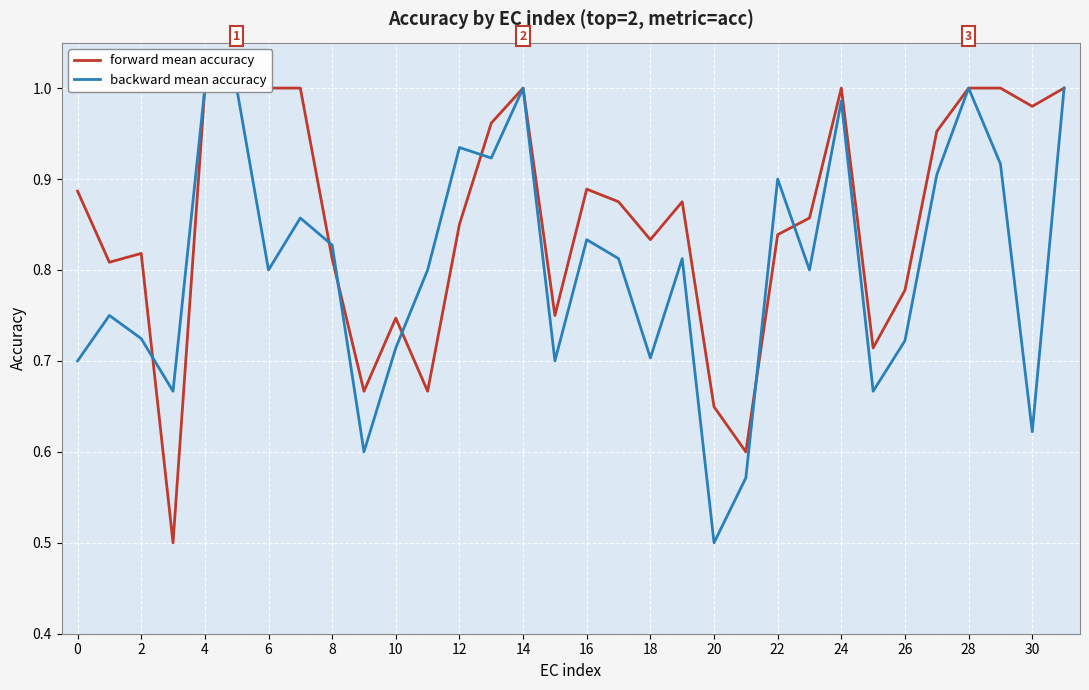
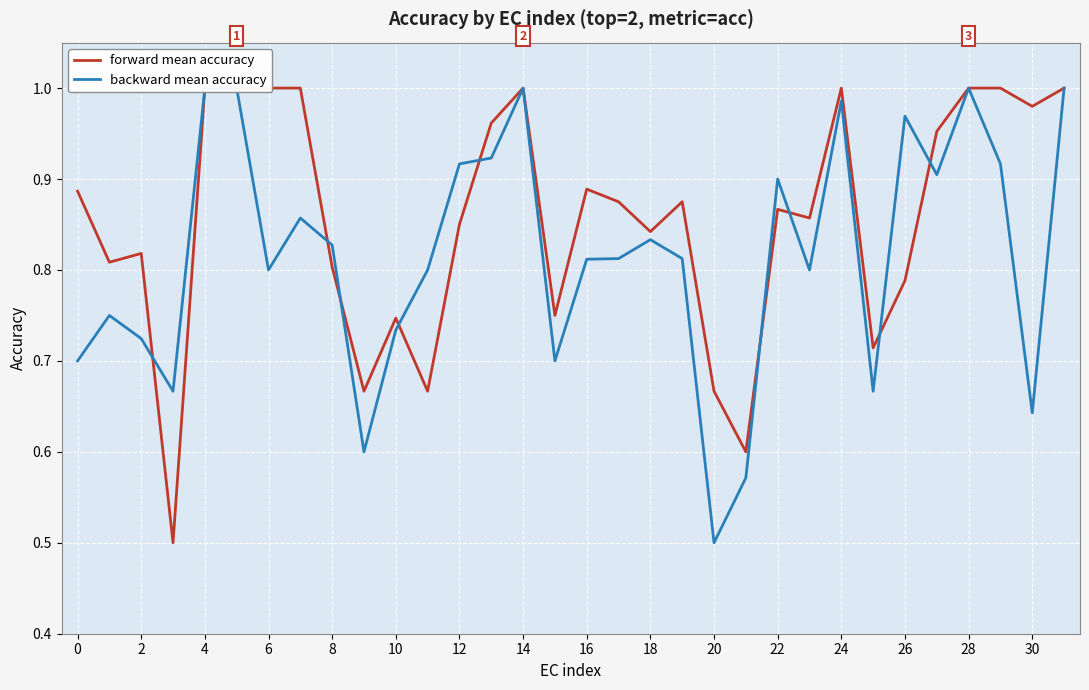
  {
    "forward mean accuracy": {
      "0": 0.89,
      "2": 0.82,
-     "8": 0.81,
+     "8": 0.80,
      "10": 0.75,
      "12": 0.85,
      "16": 0.89,
-     "18": 0.83,
-     "20": 0.65,
-     "22": 0.84,
+     "18": 0.84,
+     "20": 0.67,
+     "22": 0.87,
      "24": 1.00,
-     "26": 0.78,
+     "26": 0.79,
      "30": 0.98
    },
    "backward mean accuracy": {
      "0": 0.70,
      "2": 0.72,
      "6": 0.80,
      "8": 0.83,
-     "10": 0.71,
-     "12": 0.93,
-     "16": 0.83,
-     "18": 0.70,
+     "10": 0.73,
+     "12": 0.92,
+     "16": 0.81,
+     "18": 0.83,
      "20": 0.50,
      "22": 0.90,
      "24": 0.99,
-     "26": 0.72,
-     "30": 0.62
+     "26": 0.97,
+     "30": 0.64
    }
  }
